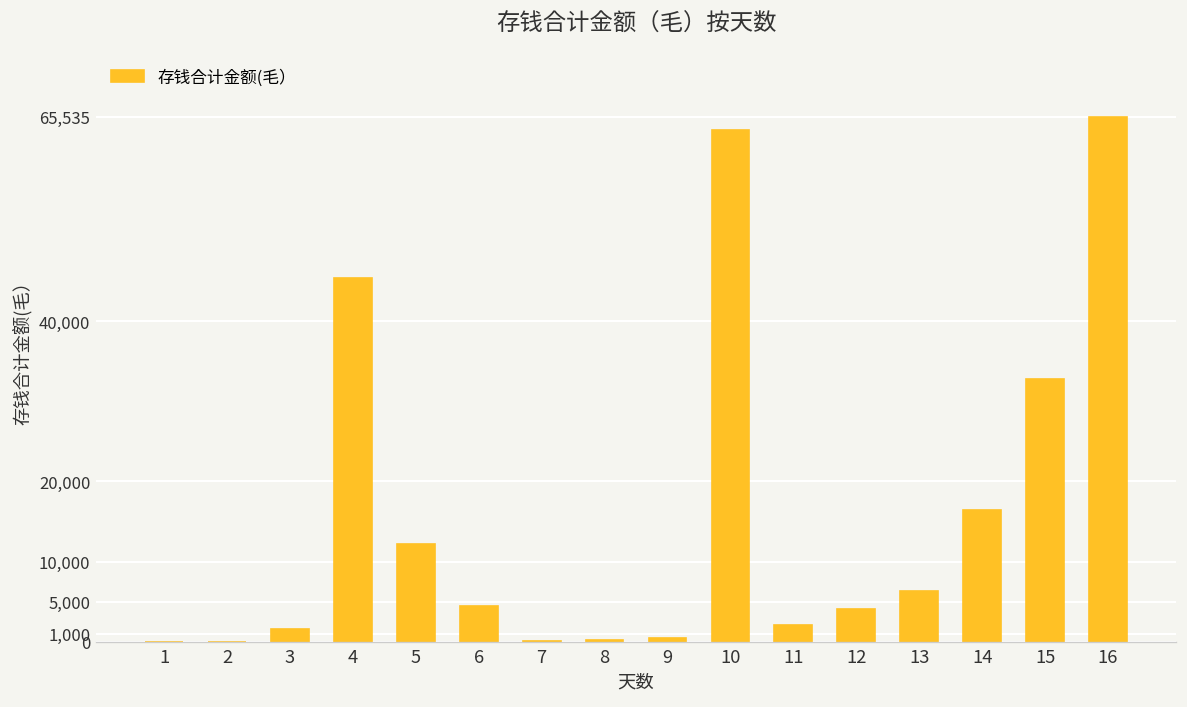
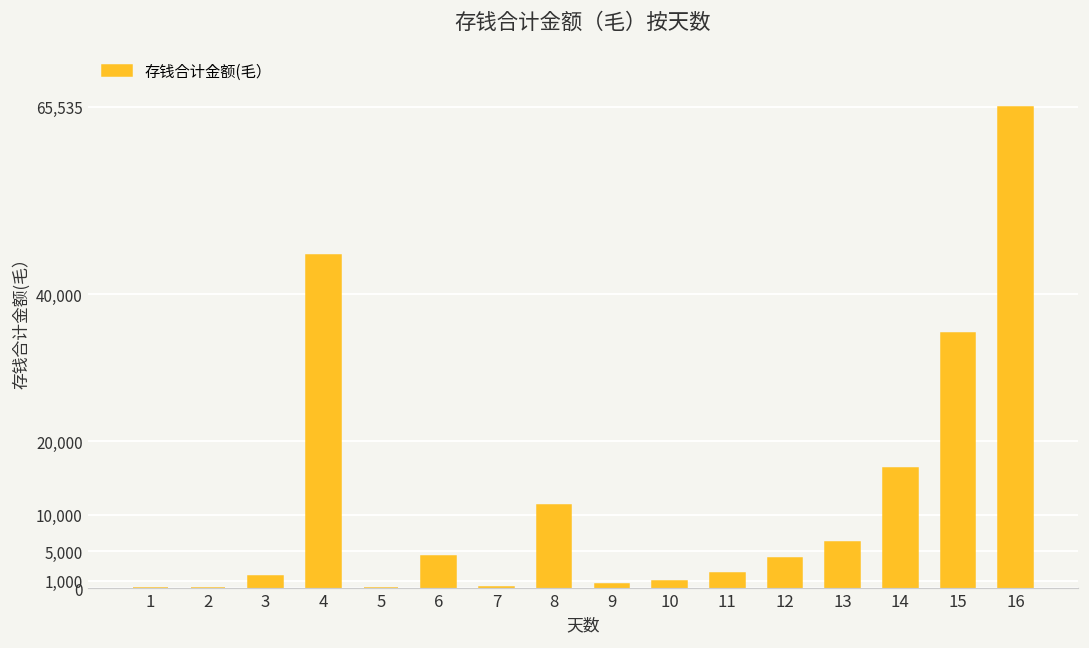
  {
    "3": "2,000",
    "4": "45,000",
-   "5": "12,000",
+   "5": "0",
    "6": "4,000",
-   "8": "0",
+   "8": "11,000",
    "9": "1,000",
-   "10": "64,000",
+   "10": "1,000",
    "11": "2,000",
    "12": "4,000",
    "13": "6,000",
    "14": "16,000",
-   "15": "33,000",
+   "15": "35,000",
    "16": "66,000"
  }
